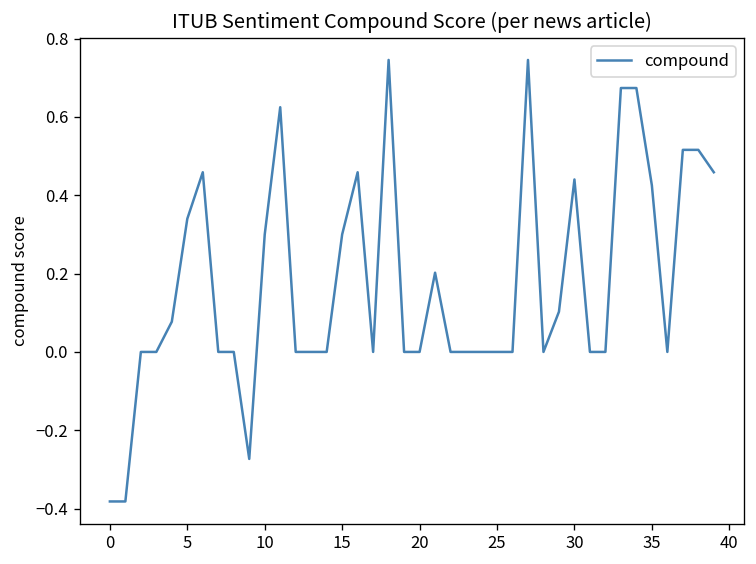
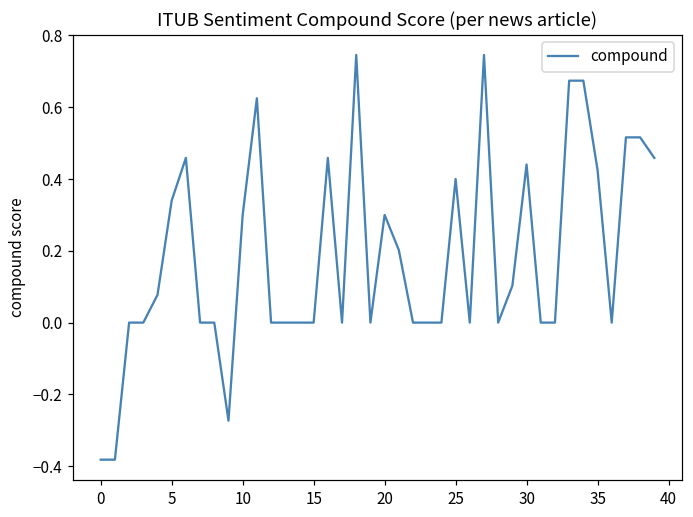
  {
    "0": -0.38,
    "5": 0.34,
    "10": 0.3,
-   "15": 0.3,
-   "20": 0.0,
-   "25": 0.0,
+   "15": 0.0,
+   "20": 0.3,
+   "25": 0.4,
    "30": 0.44,
    "35": 0.43
  }
